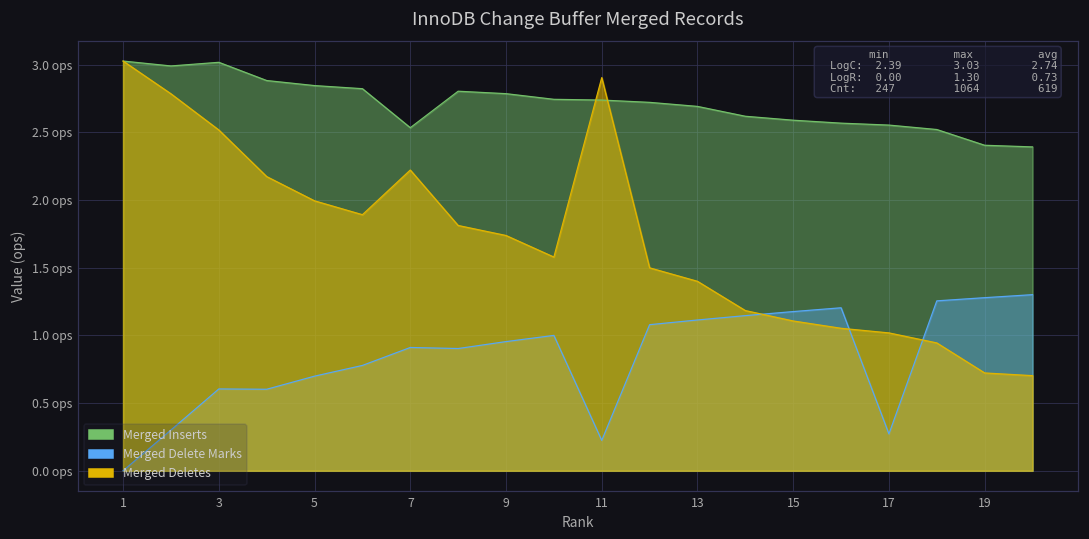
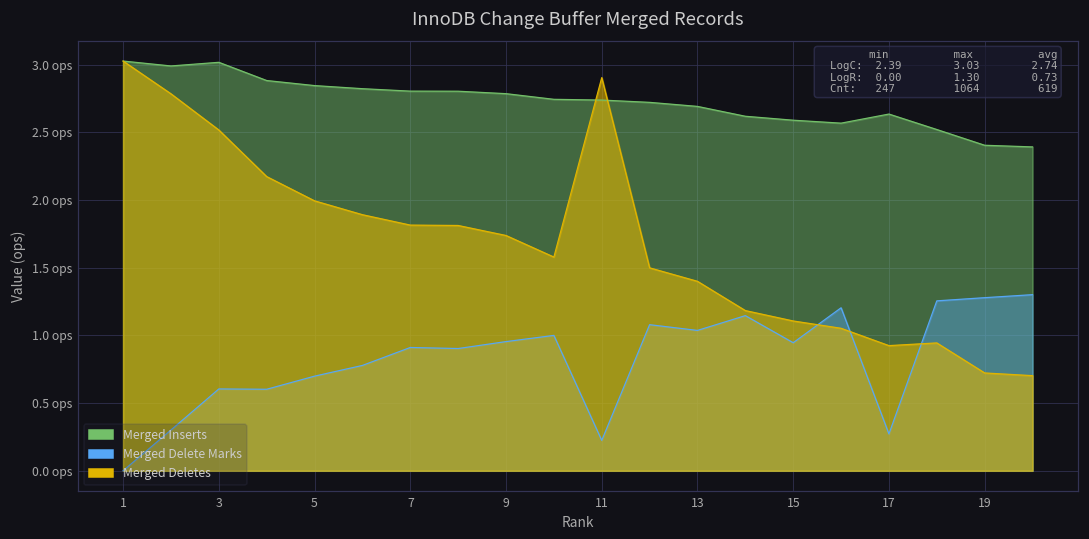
  {
    "Merged Inserts": {
      "3": "3.02 ops",
      "5": "2.85 ops",
-     "7": "2.53 ops",
+     "7": "2.80 ops",
      "9": "2.79 ops",
      "11": "2.74 ops",
      "13": "2.69 ops",
      "15": "2.59 ops",
-     "17": "2.55 ops",
+     "17": "2.64 ops",
      "19": "2.40 ops"
    },
    "Merged Delete Marks": {
      "3": "0.60 ops",
      "5": "0.70 ops",
      "7": "0.91 ops",
      "9": "0.95 ops",
      "11": "0.22 ops",
-     "13": "1.11 ops",
-     "15": "1.18 ops",
+     "13": "1.04 ops",
+     "15": "0.95 ops",
      "17": "0.27 ops",
      "19": "1.28 ops"
    },
    "Merged Deletes": {
      "3": "2.52 ops",
      "5": "1.99 ops",
-     "7": "2.22 ops",
+     "7": "1.82 ops",
      "9": "1.74 ops",
      "11": "2.90 ops",
      "13": "1.40 ops",
      "15": "1.11 ops",
-     "17": "1.02 ops",
+     "17": "0.92 ops",
      "19": "0.72 ops"
    }
  }
